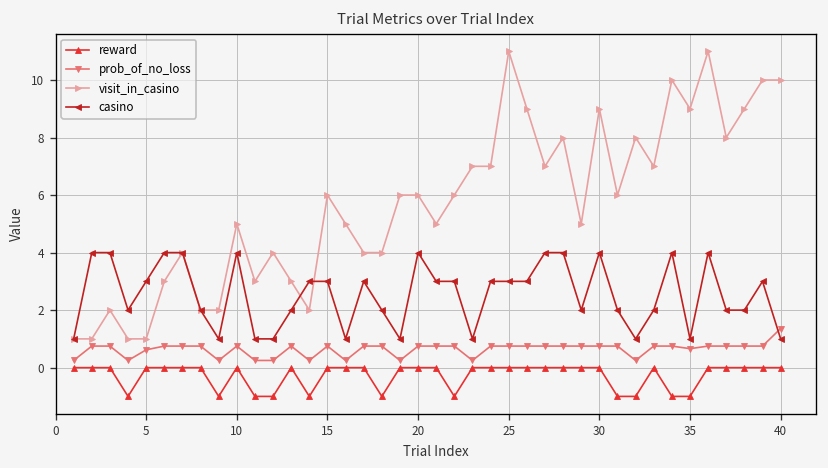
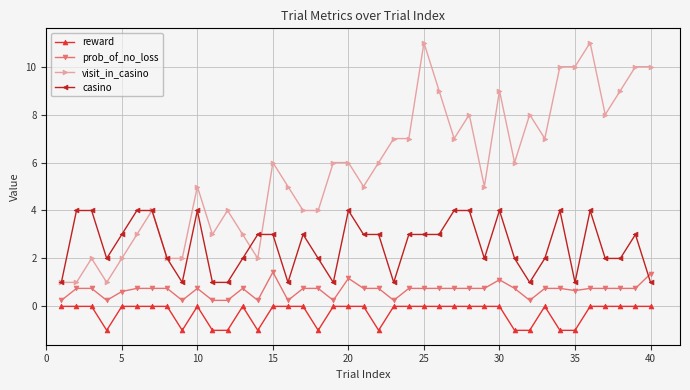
  {
    "prob_of_no_loss": {
      "5": 0.6,
      "10": 0.8,
-     "15": 0.8,
-     "20": 0.8,
+     "15": 1.4,
+     "20": 1.2,
      "25": 0.8,
-     "30": 0.8,
+     "30": 1.1,
      "35": 0.7,
      "40": 1.4
    },
    "visit_in_casino": {
-     "5": 1,
+     "5": 2,
      "10": 5,
      "15": 6,
      "20": 6,
      "25": 11,
      "30": 9,
-     "35": 9,
+     "35": 10,
      "40": 10
    }
  }
